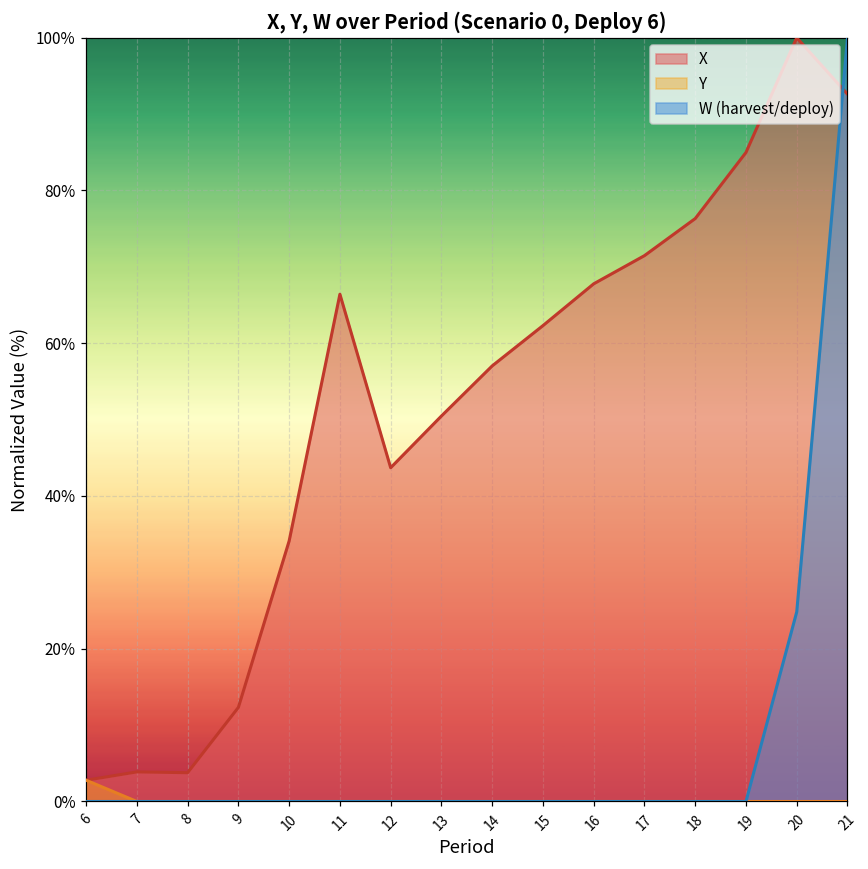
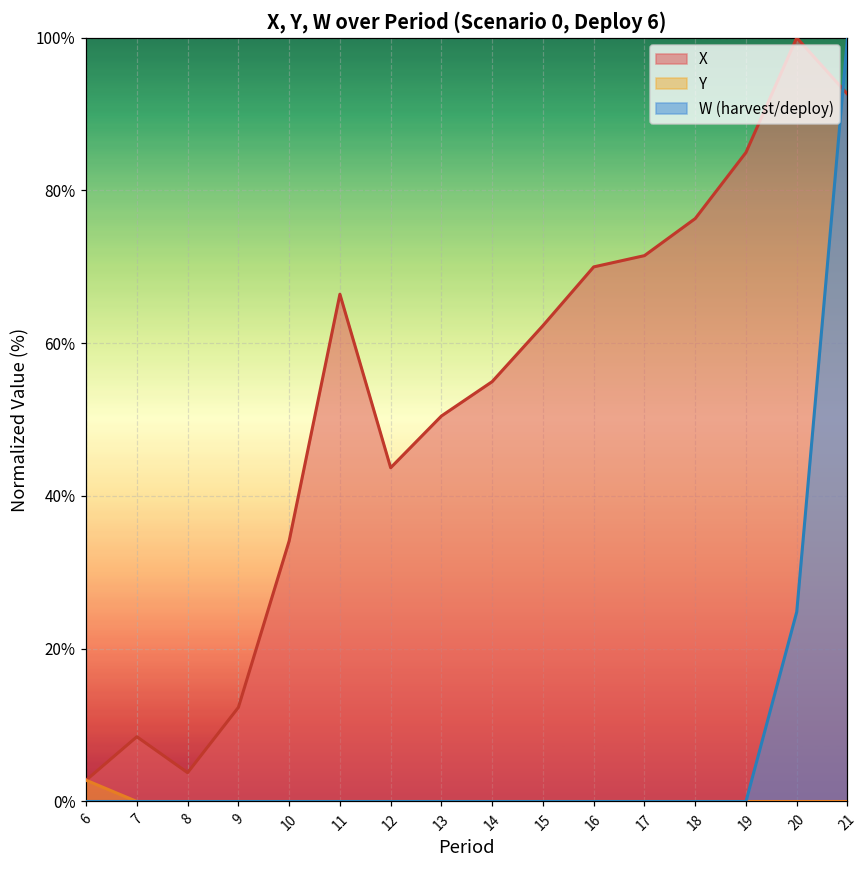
  {
    "X": {
-     "7": "4%",
+     "7": "8%",
      "8": "4%",
      "9": "12%",
      "10": "34%",
      "11": "66%",
      "12": "44%",
      "13": "50%",
-     "14": "57%",
+     "14": "55%",
      "15": "62%",
-     "16": "68%",
+     "16": "70%",
      "17": "71%",
      "18": "76%",
      "19": "85%",
      "20": "100%",
      "21": "93%"
    },
    "Y": {
      "20": "0%",
      "21": "0%"
    },
    "W (harvest/deploy)": {
      "6": "0%",
      "20": "25%",
      "21": "100%"
    }
  }
